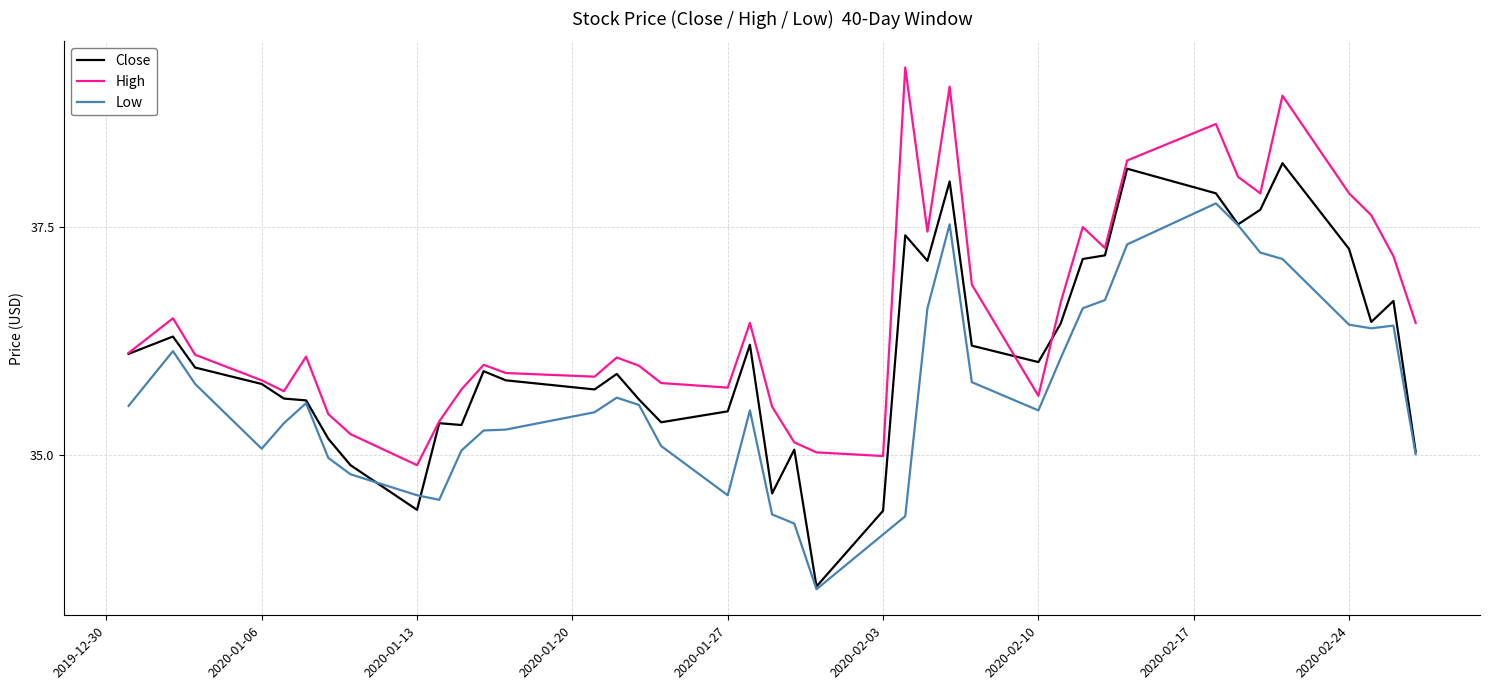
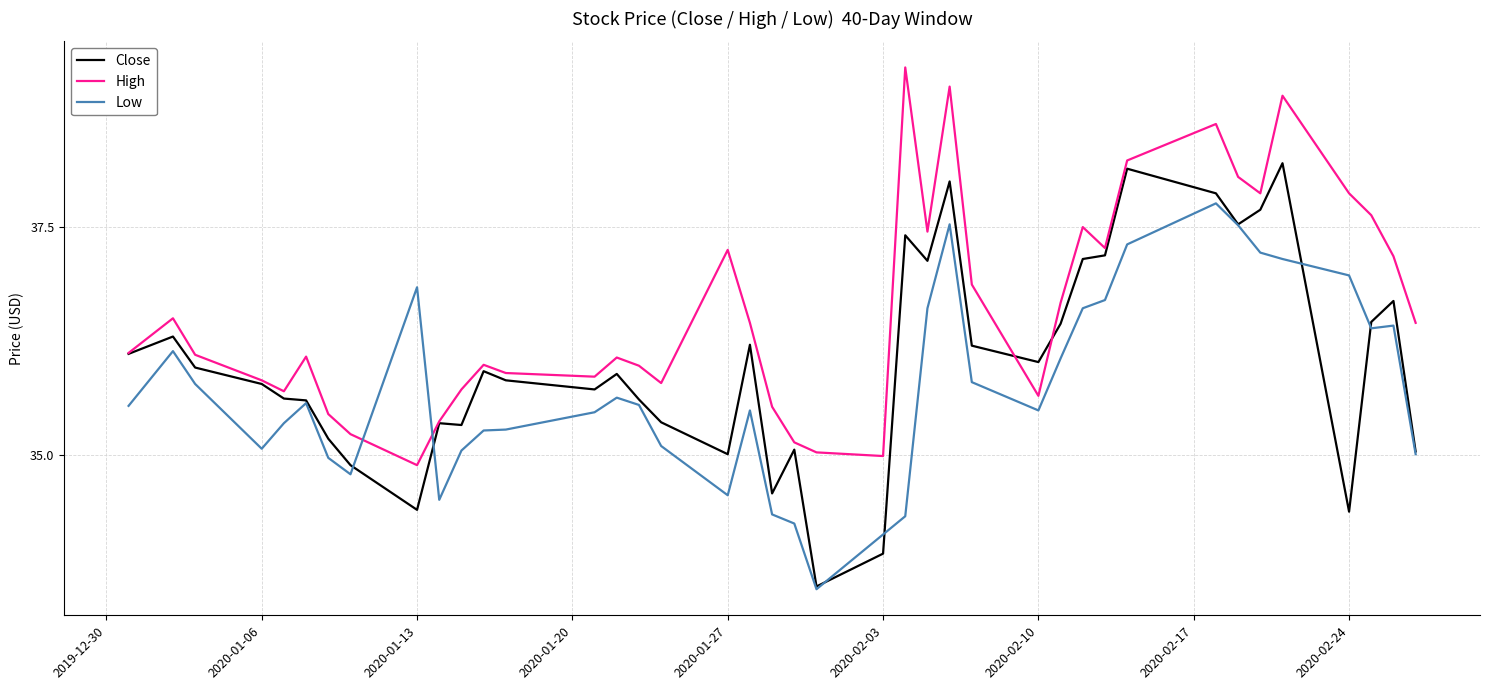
  {
    "Close": {
      "2020-01-06": 35.8,
      "2020-01-13": 34.4,
-     "2020-01-27": 35.5,
-     "2020-02-03": 34.4,
+     "2020-01-27": 35.0,
+     "2020-02-03": 33.9,
      "2020-02-10": 36.0,
-     "2020-02-24": 37.3
+     "2020-02-24": 34.4
    },
    "High": {
      "2020-01-06": 35.8,
      "2020-01-13": 34.9,
-     "2020-01-27": 35.7,
+     "2020-01-27": 37.3,
      "2020-02-03": 35.0,
      "2020-02-10": 35.7,
      "2020-02-24": 37.9
    },
    "Low": {
      "2020-01-06": 35.1,
-     "2020-01-13": 34.6,
+     "2020-01-13": 36.8,
      "2020-01-27": 34.6,
      "2020-02-03": 34.1,
      "2020-02-10": 35.5,
-     "2020-02-24": 36.4
+     "2020-02-24": 37.0
    }
  }
